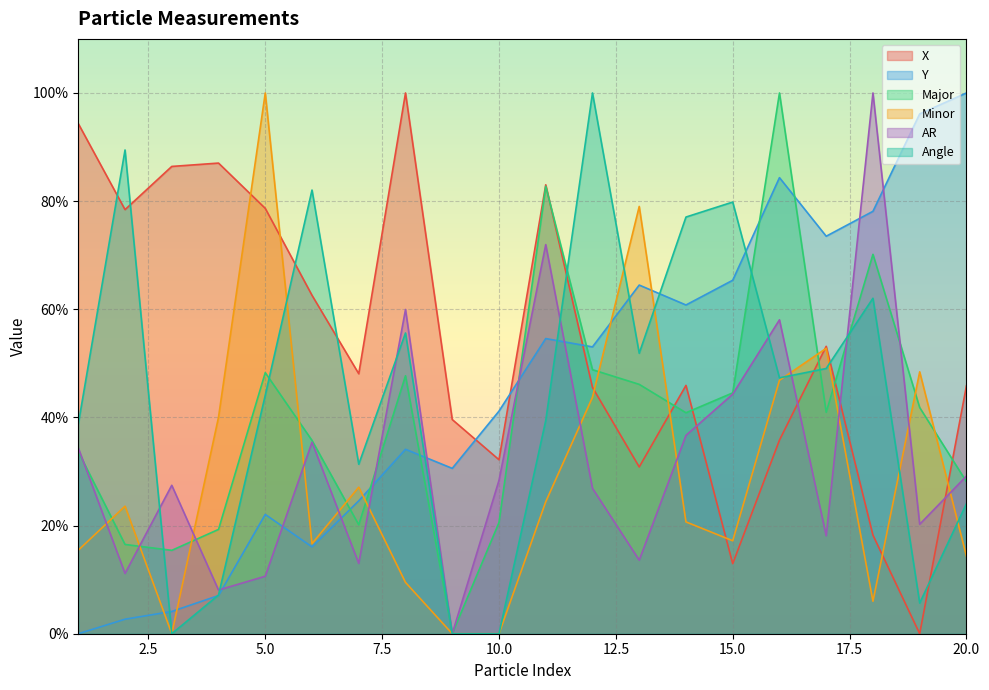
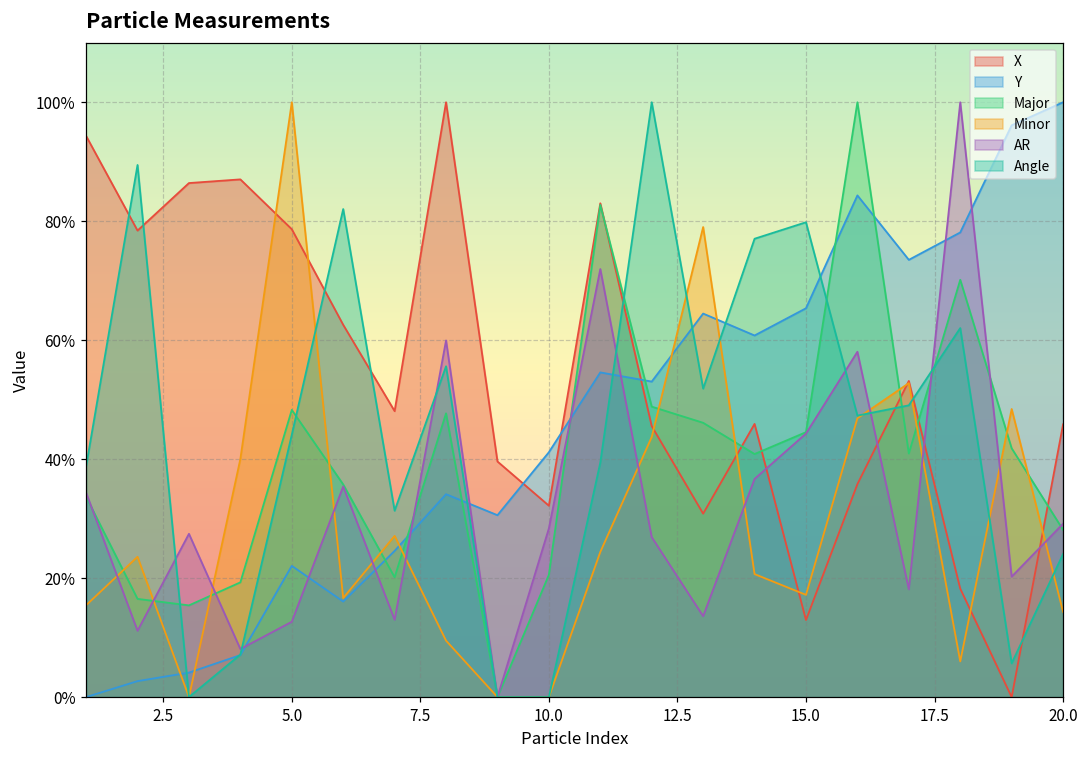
  {
    "AR": {
-     "5.0": "11%",
+     "5.0": "13%",
      "10.0": "28%",
      "20.0": "29%"
    }
  }
